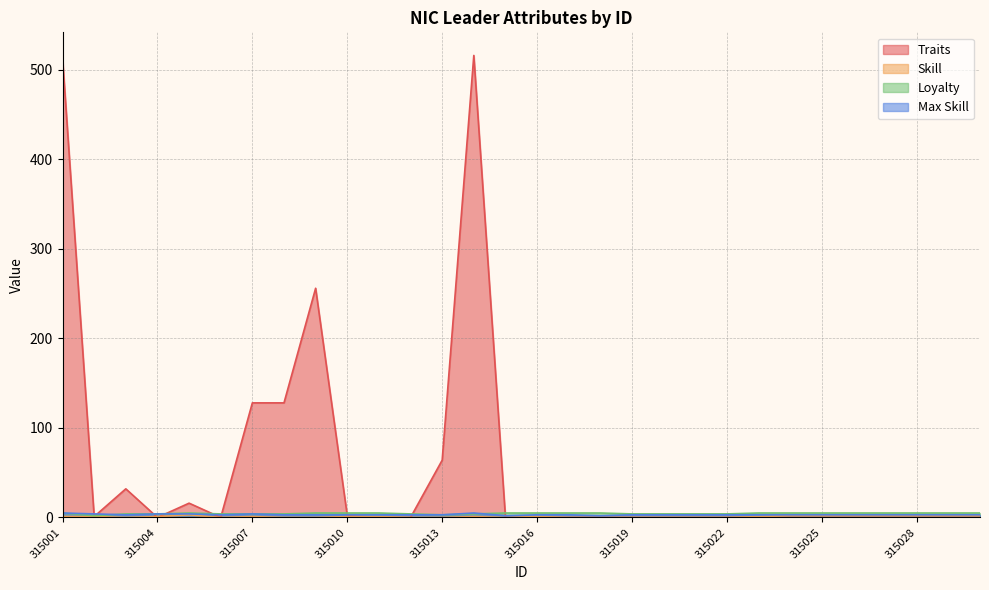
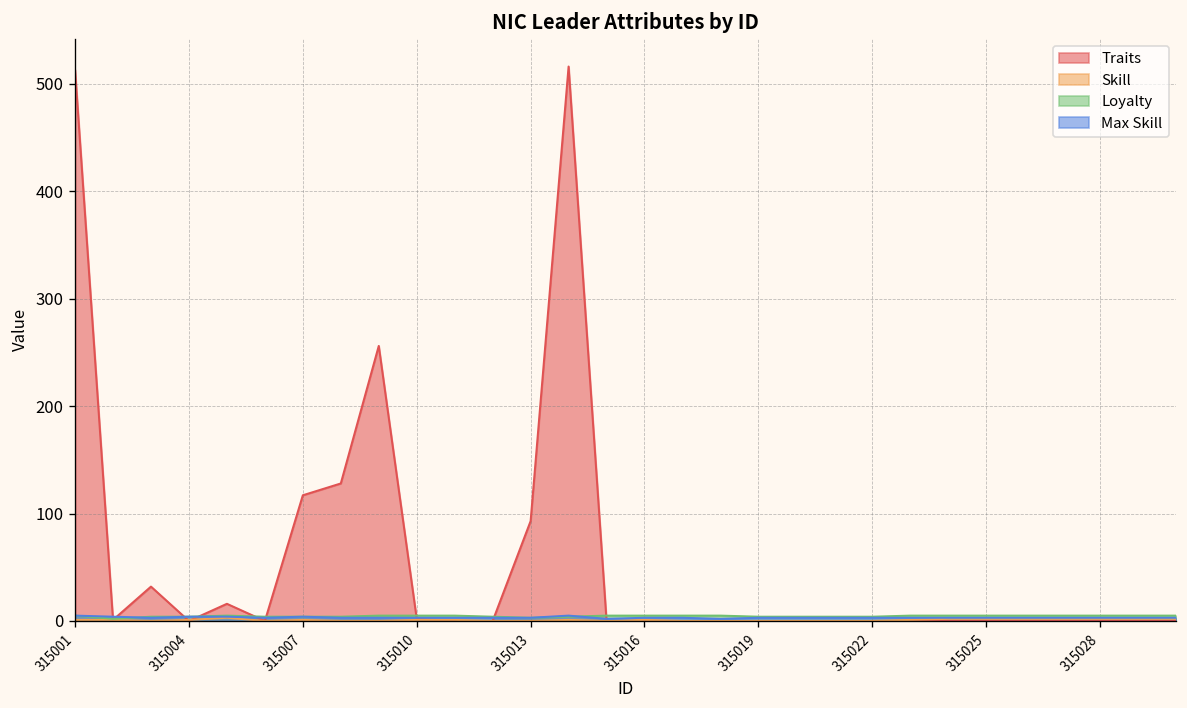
  {
    "Traits": {
      "315001": 510,
-     "315007": 130,
-     "315013": 60
+     "315007": 120,
+     "315013": 90
    },
    "Skill": {
      "315001": 0,
      "315007": 0,
      "315013": 0
    }
  }
